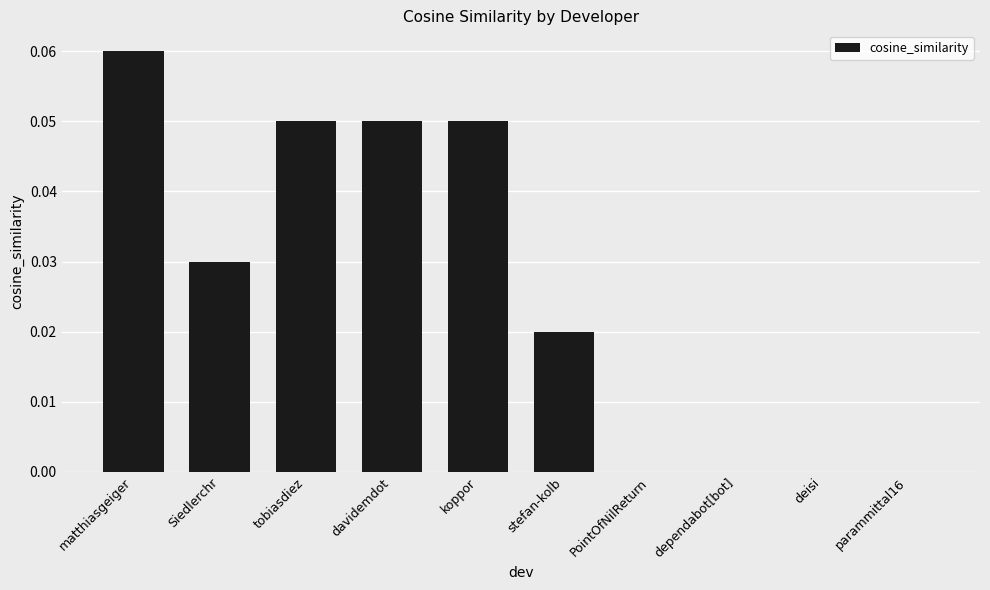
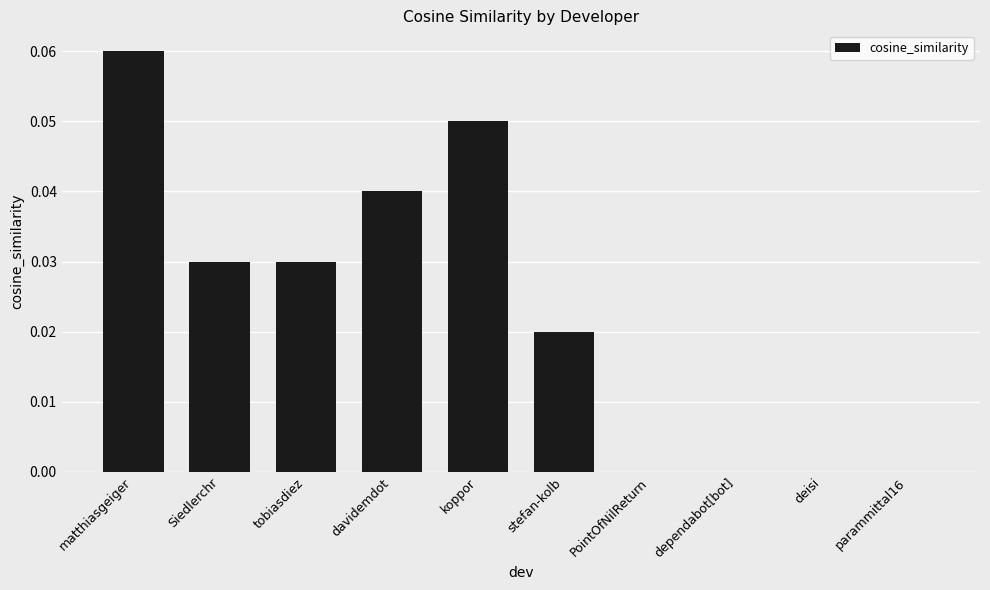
  {
    "matthiasgeiger": 0.06,
    "Siedlerchr": 0.03,
-   "tobiasdiez": 0.05,
-   "davidemdot": 0.05,
+   "tobiasdiez": 0.03,
+   "davidemdot": 0.04,
    "koppor": 0.05,
    "stefan-kolb": 0.02,
    "PointOfNilReturn": 0.00,
    "dependabot[bot]": 0.00,
    "deisi": 0.00,
    "parammittal16": 0.00
  }
